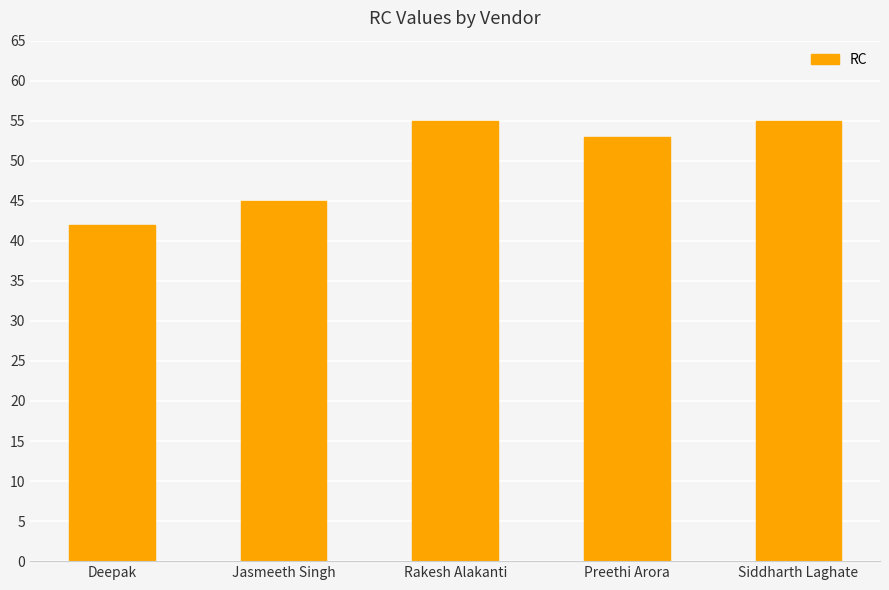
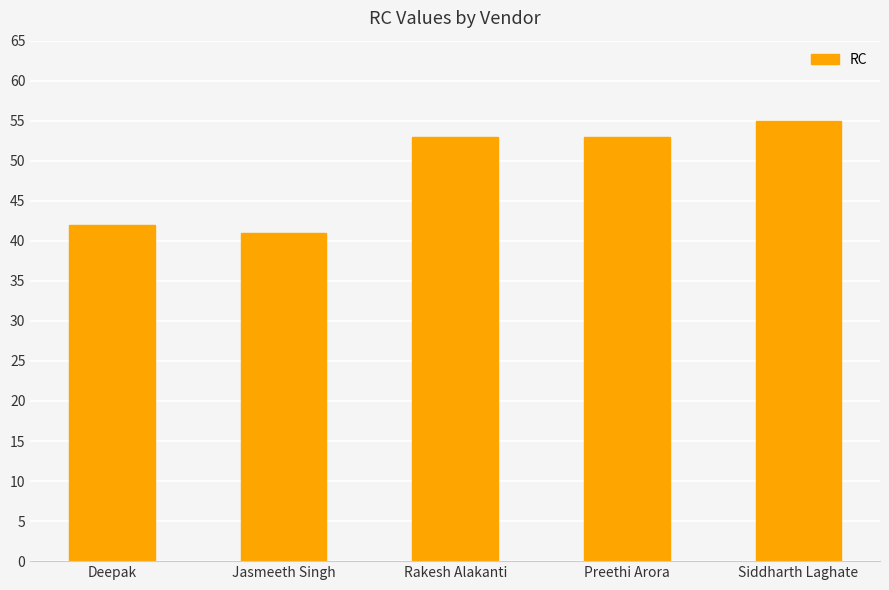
  {
    "Deepak": 42,
-   "Jasmeeth Singh": 45,
-   "Rakesh Alakanti": 55,
+   "Jasmeeth Singh": 41,
+   "Rakesh Alakanti": 53,
    "Preethi Arora": 53,
    "Siddharth Laghate": 55
  }
